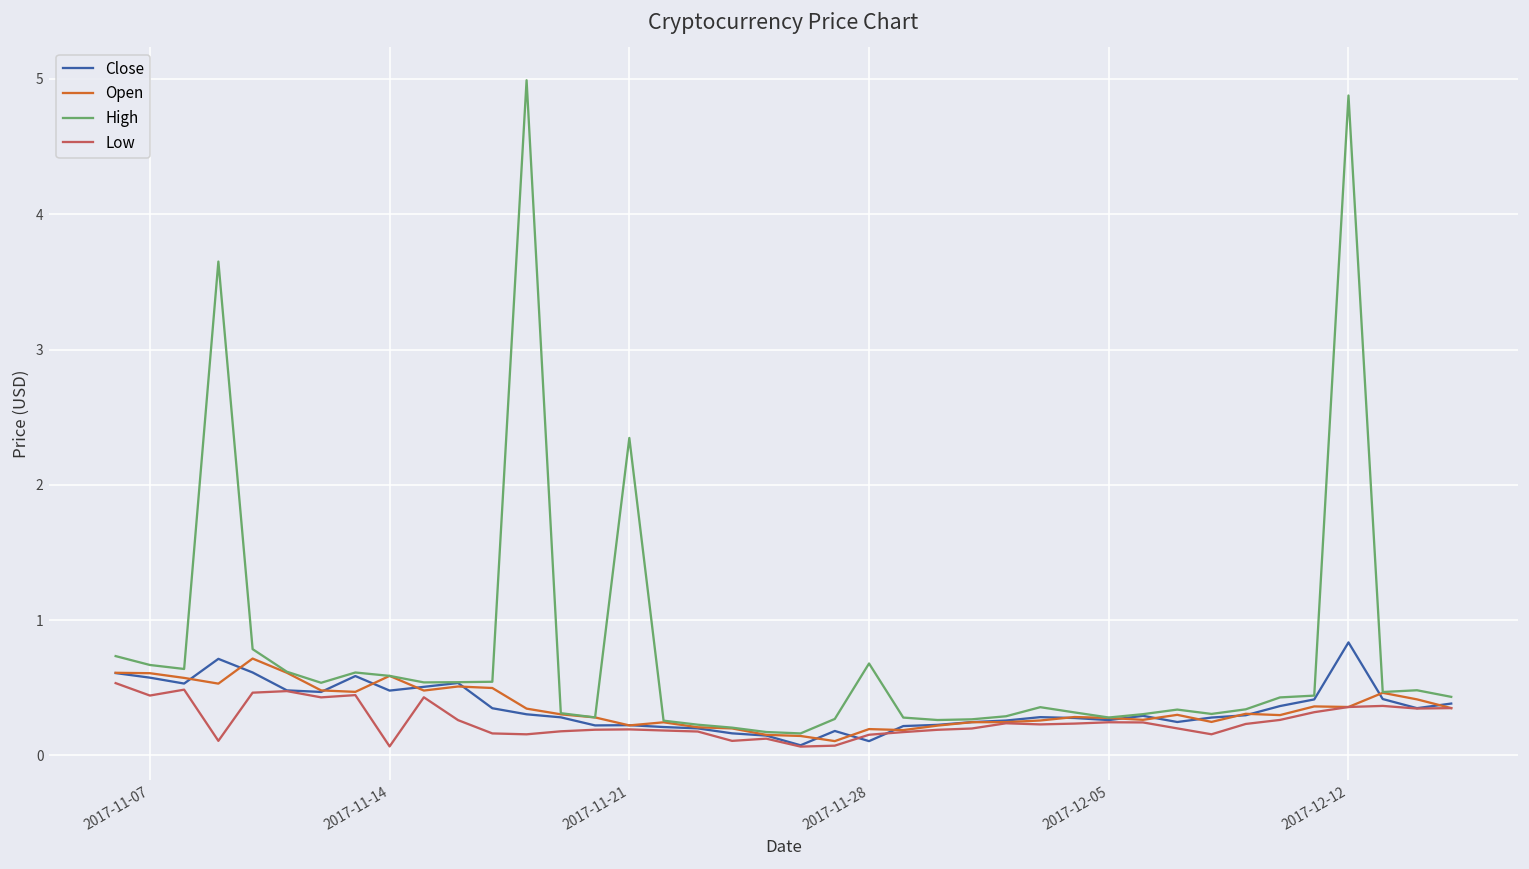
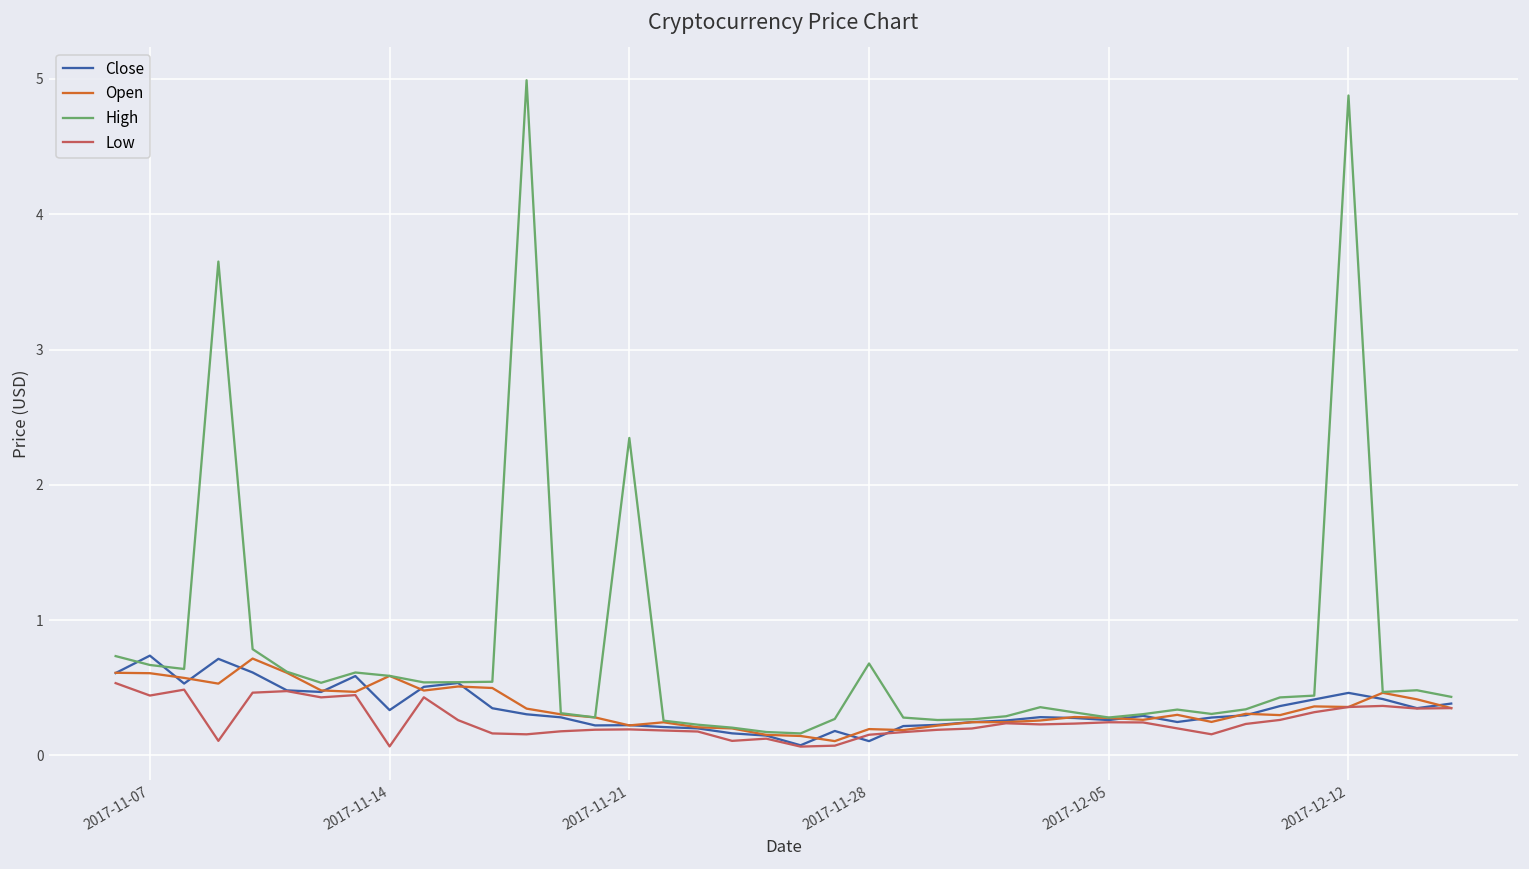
  {
    "Close": {
-     "2017-11-07": 0.57,
-     "2017-11-14": 0.48,
+     "2017-11-07": 0.74,
+     "2017-11-14": 0.33,
      "2017-11-28": 0.11,
-     "2017-12-12": 0.84
+     "2017-12-12": 0.46
    },
    "High": {
      "2017-11-07": 0.67,
      "2017-11-21": 2.35,
      "2017-11-28": 0.68,
      "2017-12-12": 4.88
    }
  }
